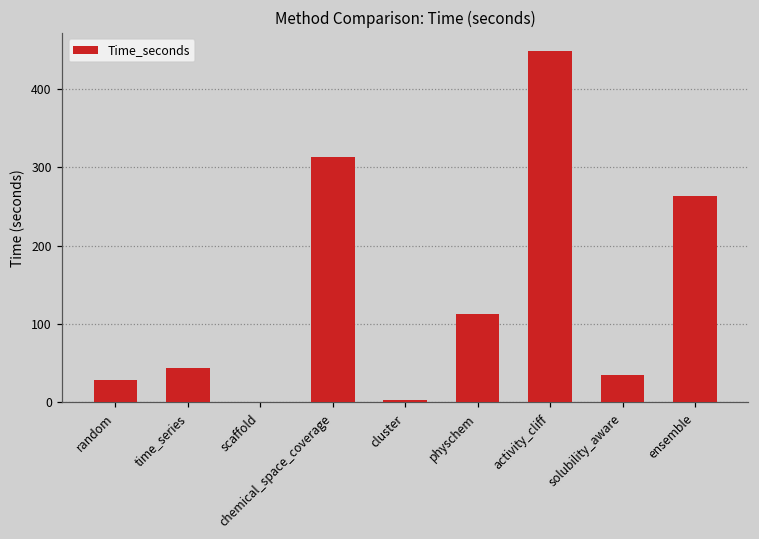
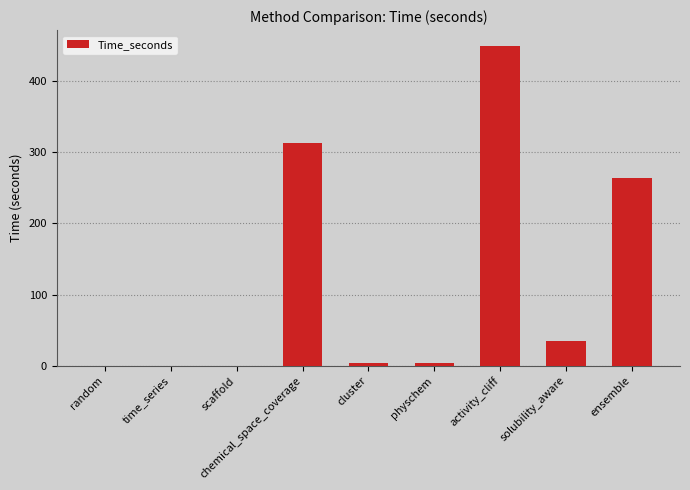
  {
-   "random": 30,
-   "time_series": 40,
+   "random": 0,
+   "time_series": 0,
    "chemical_space_coverage": 310,
-   "physchem": 110,
+   "physchem": 0,
    "activity_cliff": 450,
    "solubility_aware": 40,
    "ensemble": 260
  }
